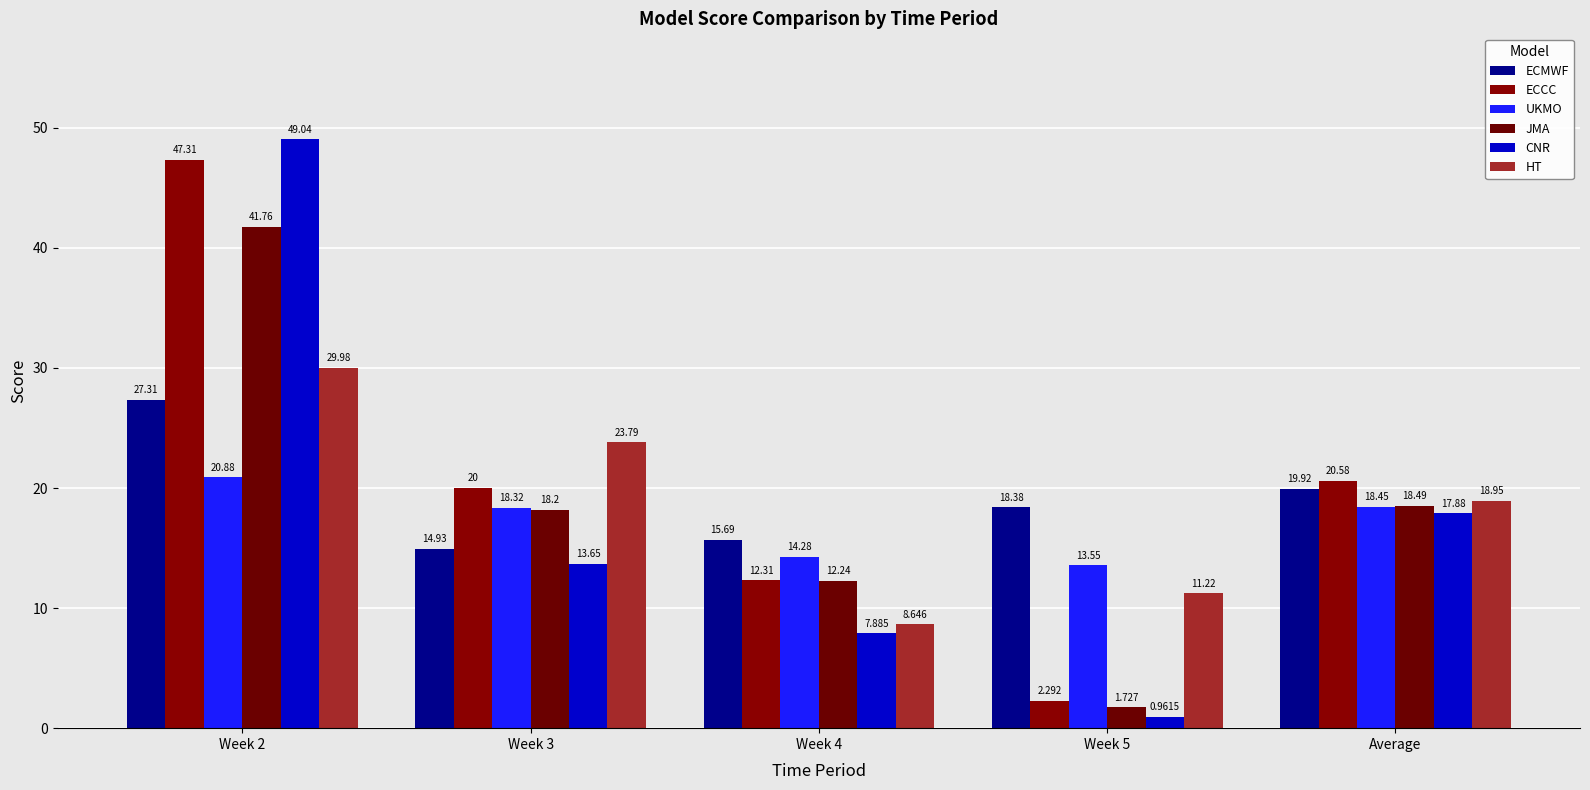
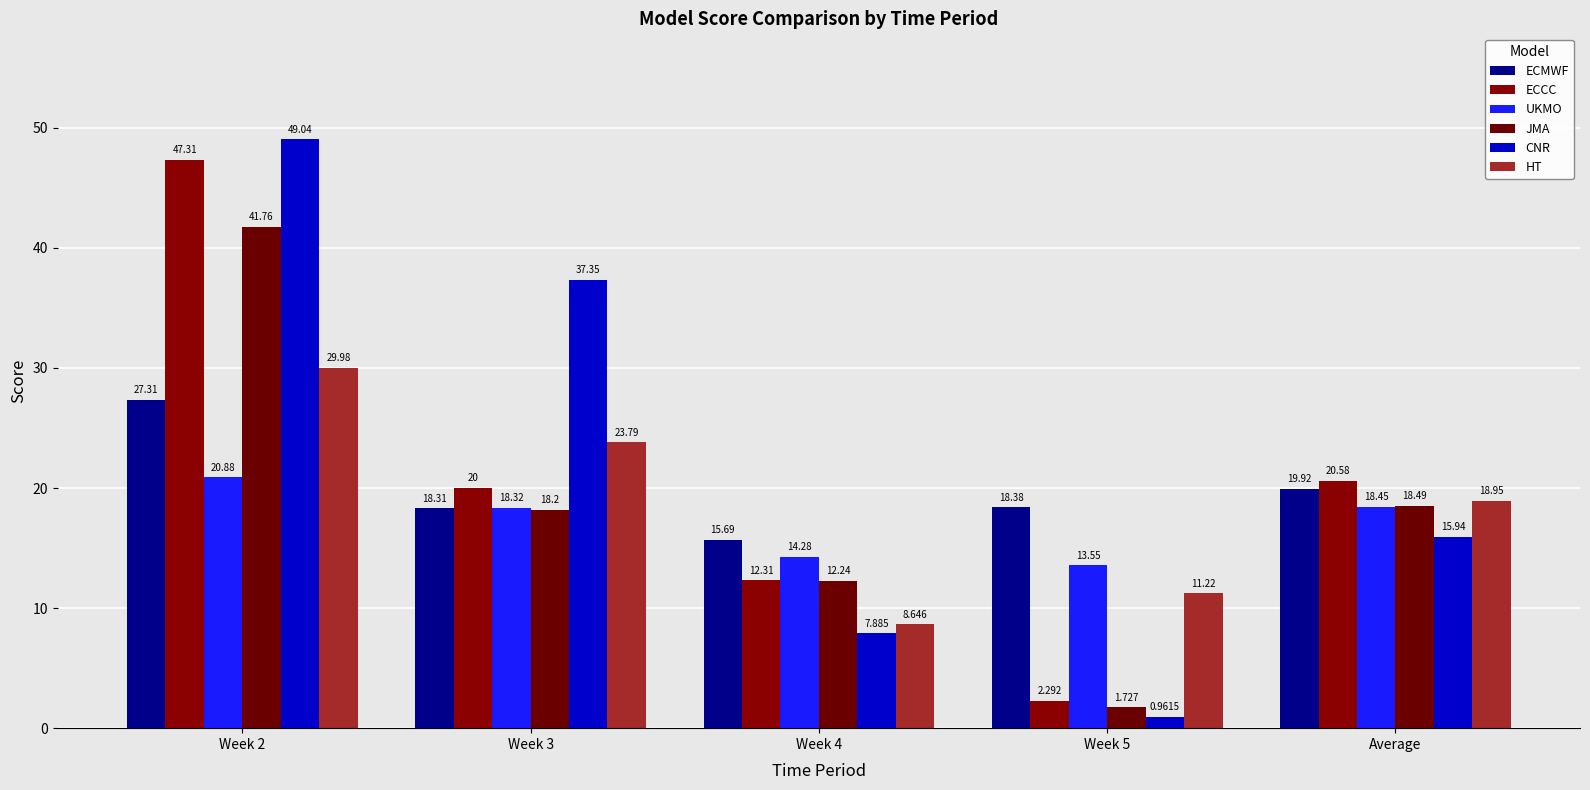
  {
    "ECMWF": {
      "Week 2": 27.31,
-     "Week 3": 14.93,
+     "Week 3": 18.31,
      "Week 4": 15.69,
      "Week 5": 18.38,
      "Average": 19.92
    },
    "UKMO": {
      "Week 2": 20.88,
      "Week 3": 18.32,
      "Week 4": 14.28,
      "Week 5": 13.55,
      "Average": 18.45
    },
    "CNR": {
      "Week 2": 49.04,
-     "Week 3": 13.65,
+     "Week 3": 37.35,
      "Week 4": 7.885,
      "Week 5": 0.9615,
-     "Average": 17.88
+     "Average": 15.94
    },
    "HT": {
      "Week 2": 29.98,
      "Week 3": 23.79,
      "Week 4": 8.646,
      "Week 5": 11.22,
      "Average": 18.95
    }
  }
